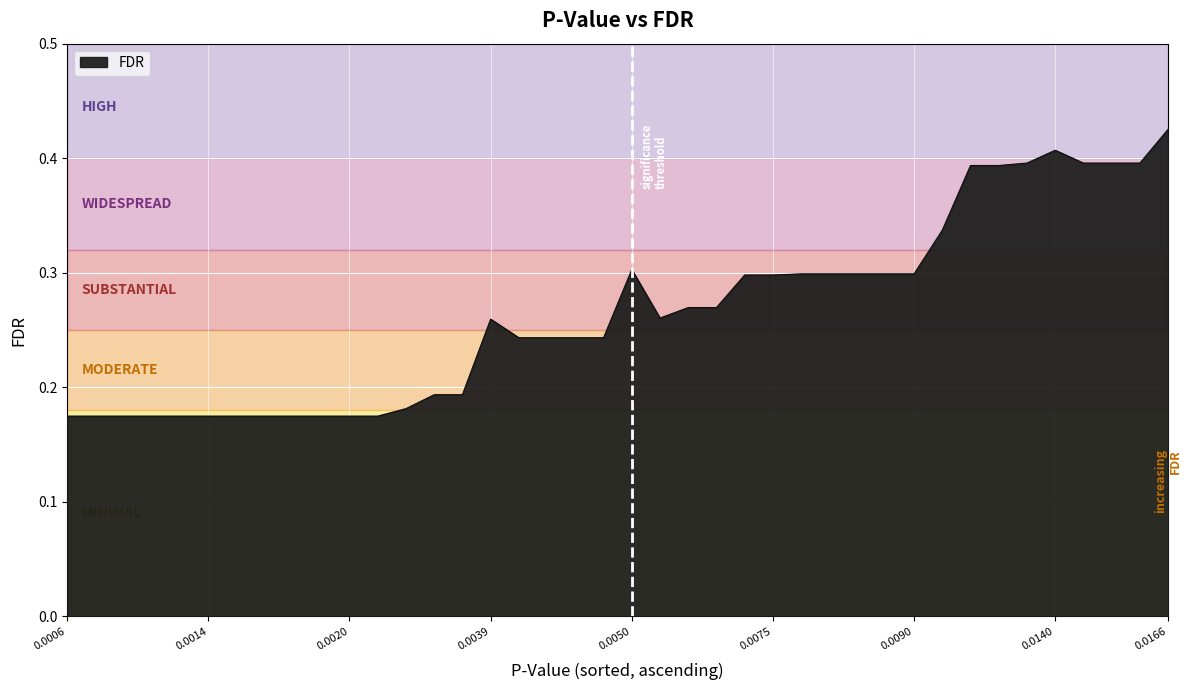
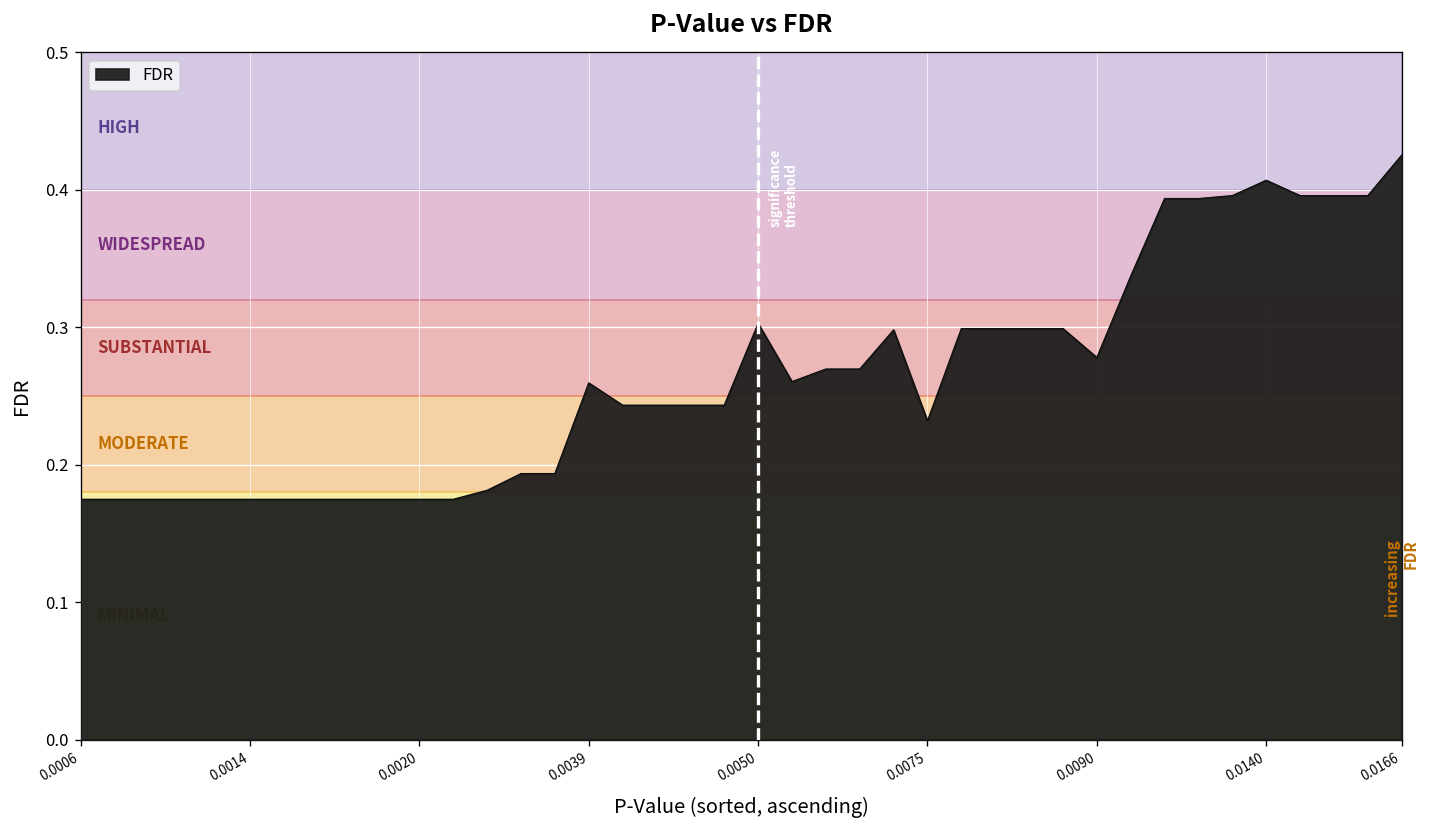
  {
    "0.0006": 0.175,
    "0.0014": 0.175,
    "0.0020": 0.175,
    "0.0039": 0.259,
    "0.0050": 0.303,
-   "0.0075": 0.298,
-   "0.0090": 0.299,
+   "0.0075": 0.232,
+   "0.0090": 0.278,
    "0.0140": 0.407,
    "0.0166": 0.425
  }
